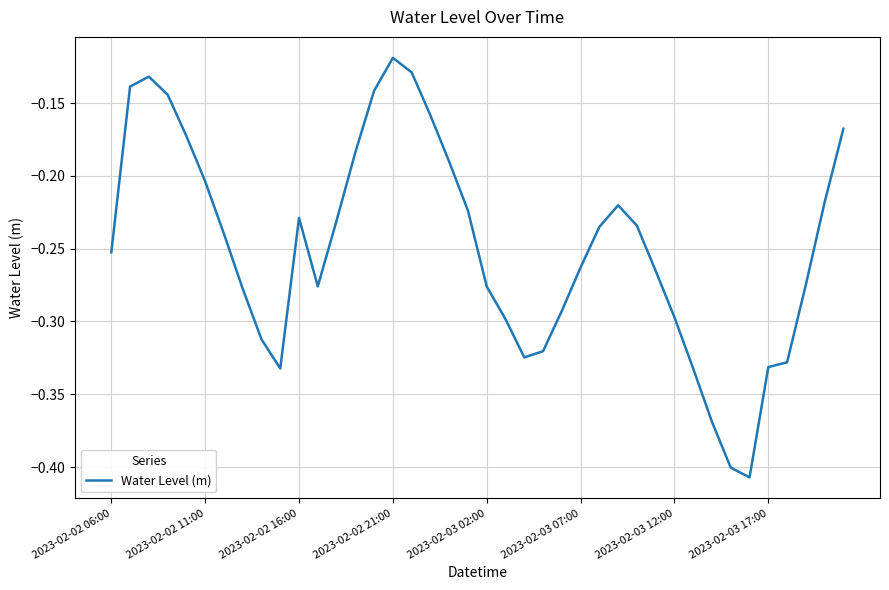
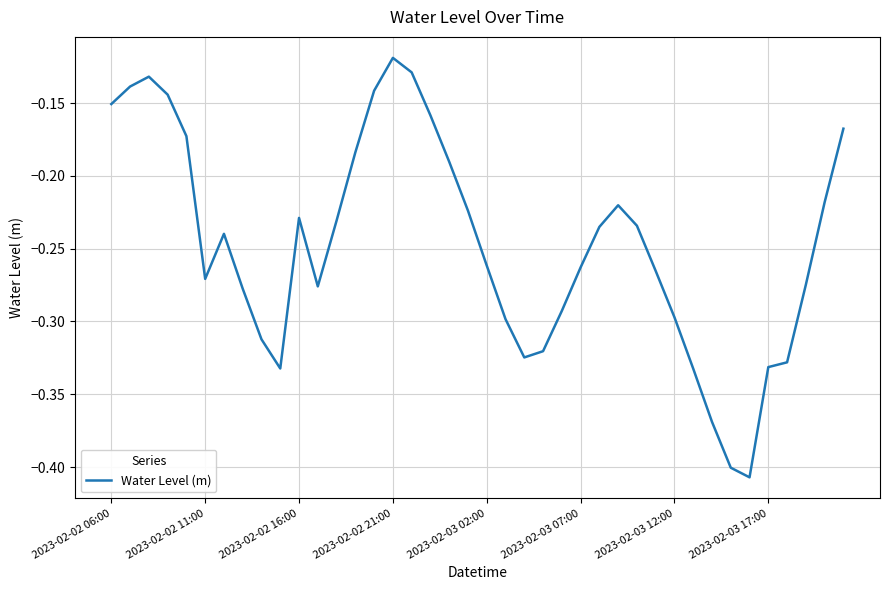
  {
-   "2023-02-02 06:00": -0.252,
-   "2023-02-02 11:00": -0.204,
+   "2023-02-02 06:00": -0.151,
+   "2023-02-02 11:00": -0.271,
    "2023-02-02 16:00": -0.229,
    "2023-02-02 21:00": -0.119,
-   "2023-02-03 02:00": -0.276,
+   "2023-02-03 02:00": -0.262,
    "2023-02-03 07:00": -0.263,
    "2023-02-03 12:00": -0.297,
    "2023-02-03 17:00": -0.331
  }
